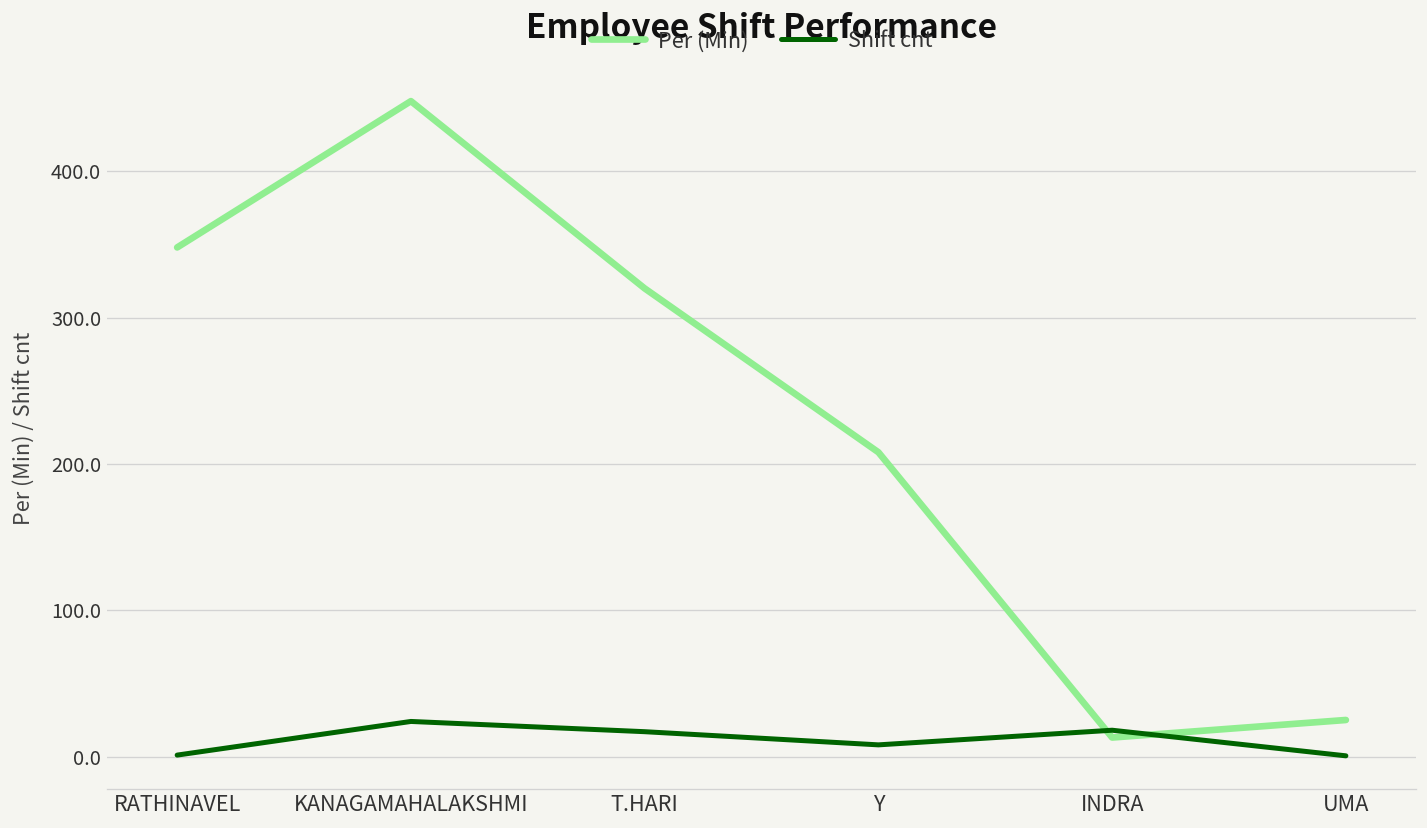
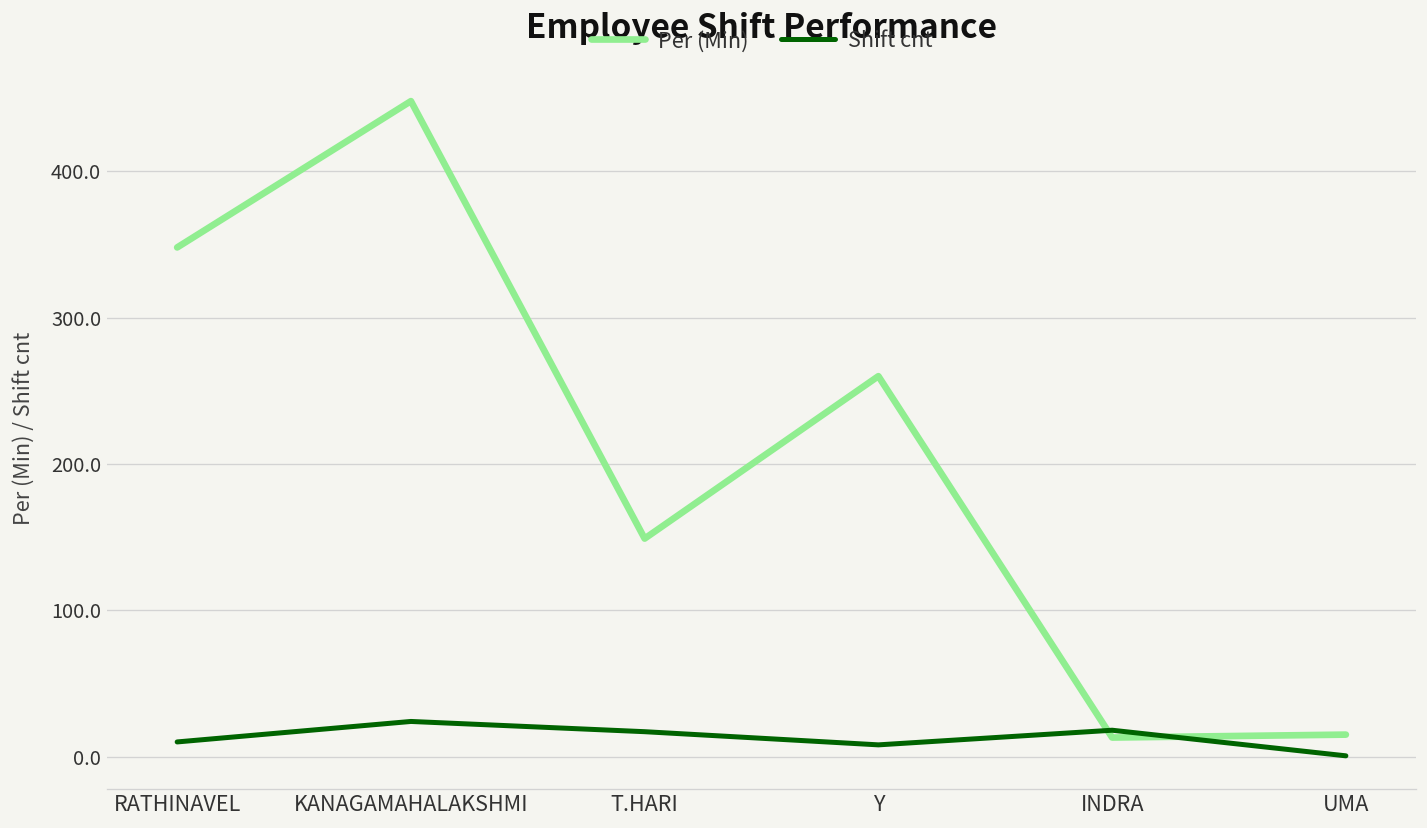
  {
    "Per (Min)": {
      "RATHINAVEL": 348,
      "KANAGAMAHALAKSHMI": 448,
-     "T.HARI": 320,
-     "Y": 208,
+     "T.HARI": 149,
+     "Y": 260,
      "INDRA": 13,
-     "UMA": 25
+     "UMA": 15
    },
    "Shift cnt": {
-     "RATHINAVEL": 1,
+     "RATHINAVEL": 10,
      "KANAGAMAHALAKSHMI": 24,
      "T.HARI": 17,
      "Y": 8,
      "INDRA": 18,
      "UMA": 1
    }
  }
